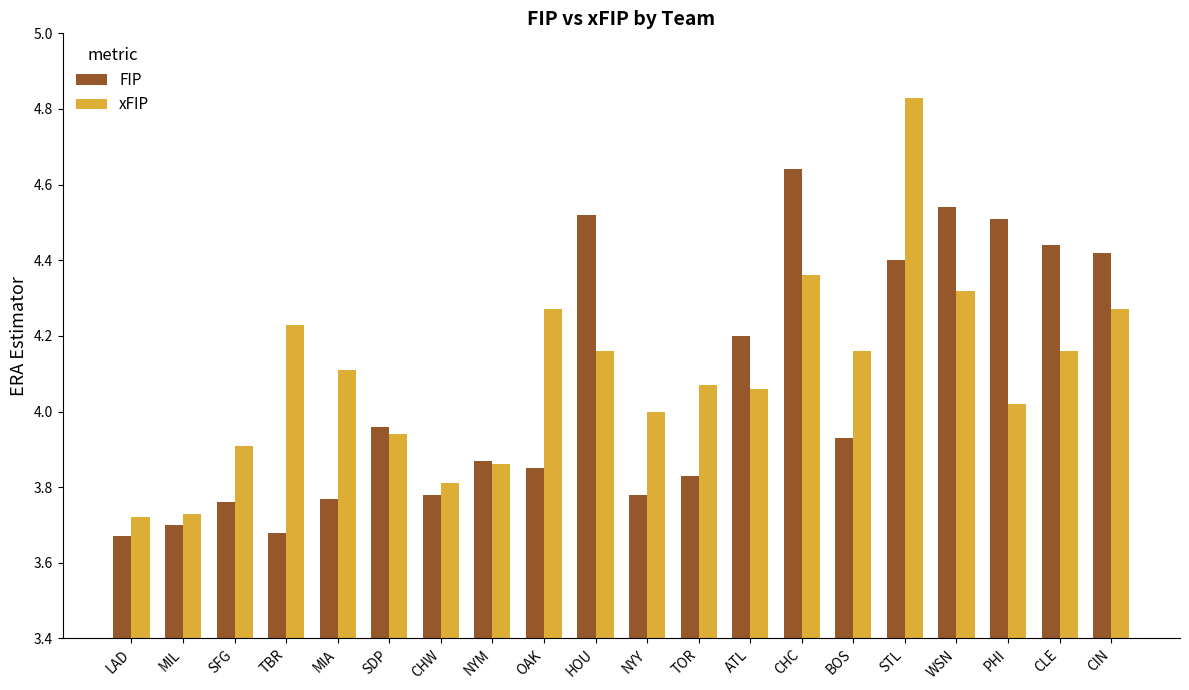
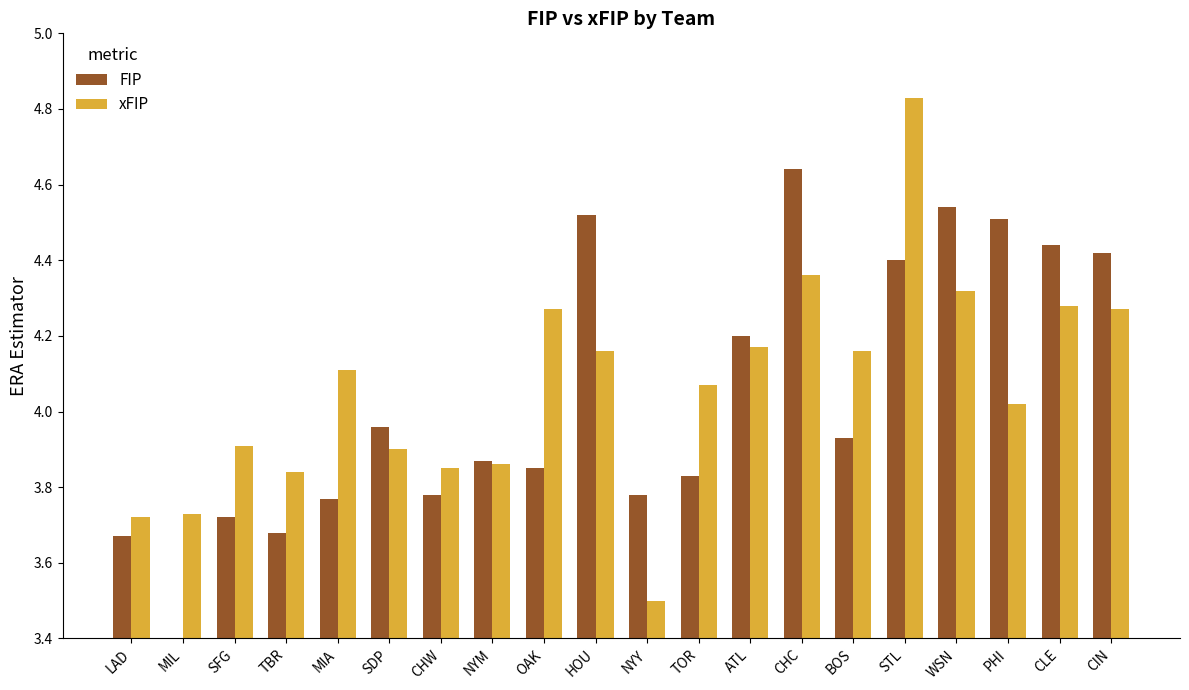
  {
    "FIP": {
      "LAD": 3.67,
-     "MIL": 3.7,
-     "SFG": 3.76,
+     "MIL": 3.4,
+     "SFG": 3.72,
      "TBR": 3.68,
      "MIA": 3.77,
      "SDP": 3.96,
      "CHW": 3.78,
      "NYM": 3.87,
      "OAK": 3.85,
      "HOU": 4.52,
      "NYY": 3.78,
      "TOR": 3.83,
      "ATL": 4.20,
      "CHC": 4.64,
      "BOS": 3.93,
      "STL": 4.40,
      "WSN": 4.54,
      "PHI": 4.51,
      "CLE": 4.44,
      "CIN": 4.42
    },
    "xFIP": {
      "LAD": 3.72,
      "MIL": 3.73,
      "SFG": 3.91,
-     "TBR": 4.23,
+     "TBR": 3.84,
      "MIA": 4.11,
-     "SDP": 3.94,
-     "CHW": 3.81,
+     "SDP": 3.90,
+     "CHW": 3.85,
      "NYM": 3.86,
      "OAK": 4.27,
      "HOU": 4.16,
-     "NYY": 4.0,
+     "NYY": 3.5,
      "TOR": 4.07,
-     "ATL": 4.06,
+     "ATL": 4.17,
      "CHC": 4.36,
      "BOS": 4.16,
      "STL": 4.83,
      "WSN": 4.32,
      "PHI": 4.02,
-     "CLE": 4.16,
+     "CLE": 4.28,
      "CIN": 4.27
    }
  }
